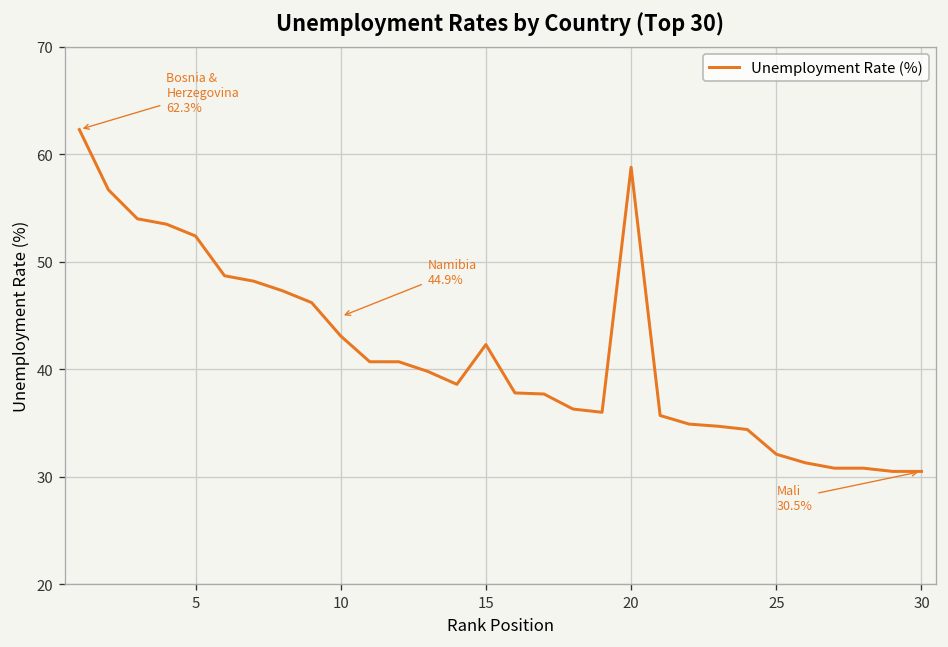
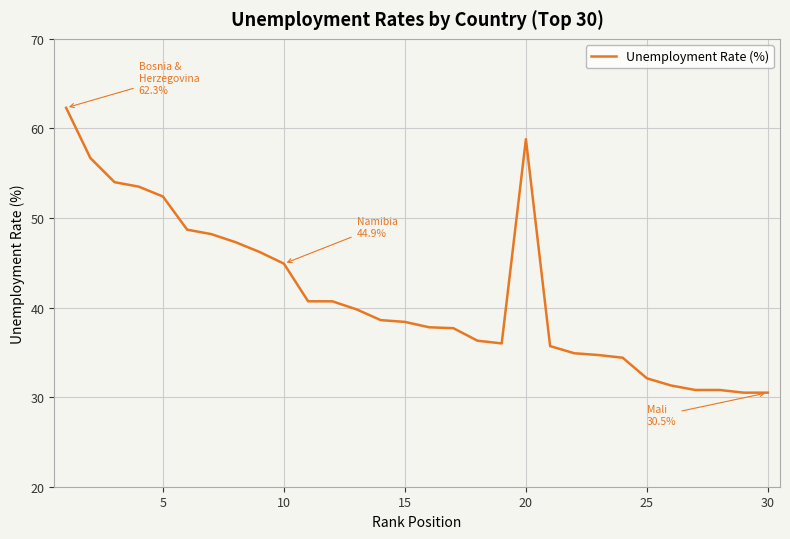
  {
    "5": 52,
-   "10": 43,
-   "15": 42,
+   "10": 45,
+   "15": 38,
    "20": 59,
    "25": 32,
    "30": 31
  }
